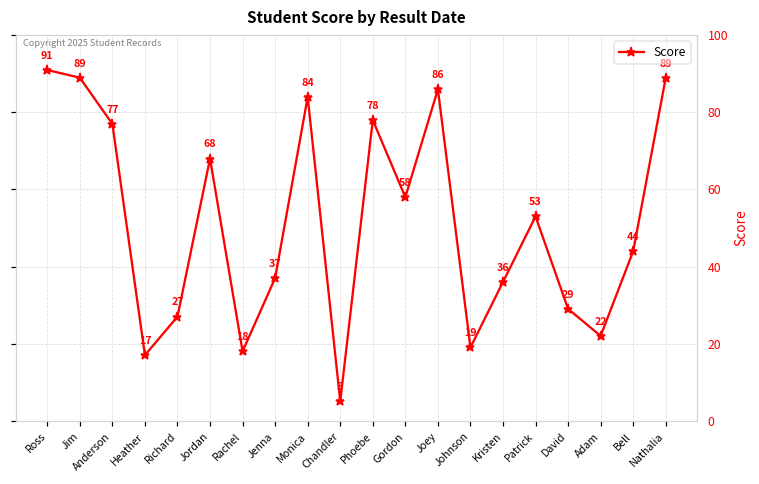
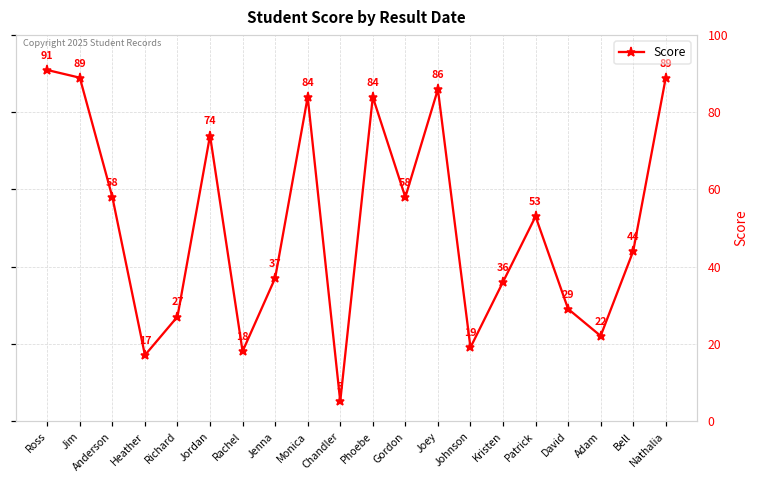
  {
    "Ross": 91,
    "Jim": 89,
-   "Anderson": 77,
+   "Anderson": 58,
    "Heather": 17,
    "Richard": 27,
-   "Jordan": 68,
+   "Jordan": 74,
    "Rachel": 18,
    "Jenna": 37,
    "Monica": 84,
    "Chandler": 5,
-   "Phoebe": 78,
+   "Phoebe": 84,
    "Gordon": 58,
    "Joey": 86,
    "Johnson": 19,
    "Kristen": 36,
    "Patrick": 53,
    "David": 29,
    "Adam": 22,
    "Bell": 44
  }
